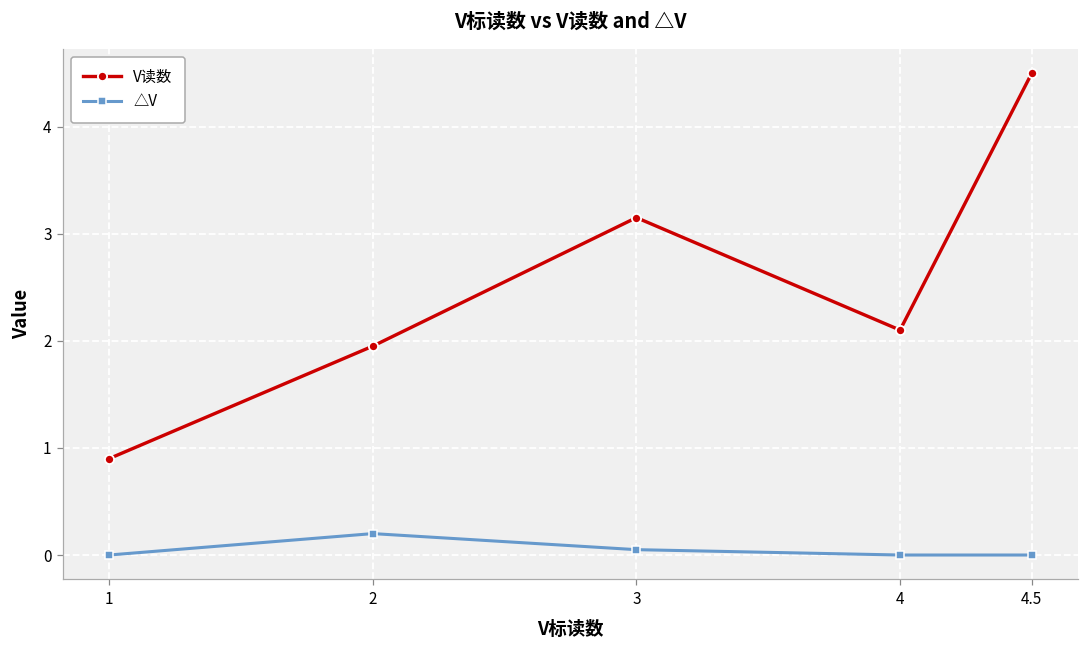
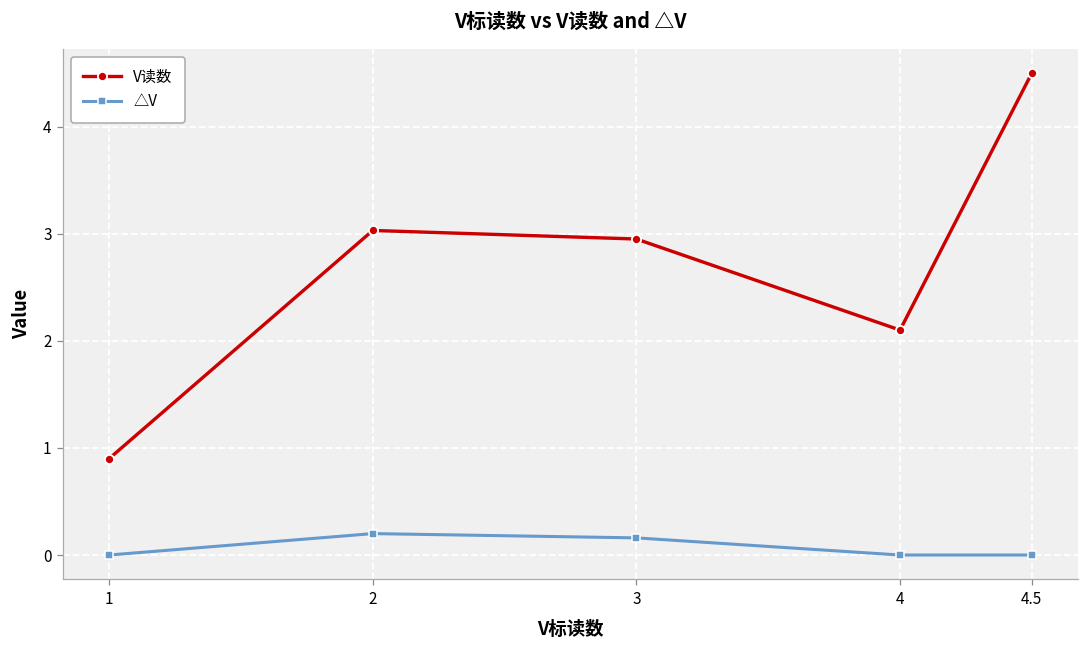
  {
    "V读数": {
      "1": 0.9,
-     "2": 2.0,
-     "3": 3.2,
+     "2": 3.0,
+     "3": 3.0,
      "4": 2.1,
      "4.5": 4.5
    },
    "△V": {
      "1": 0.0,
      "2": 0.2,
-     "3": 0.1,
+     "3": 0.2,
      "4": 0.0,
      "4.5": 0.0
    }
  }
